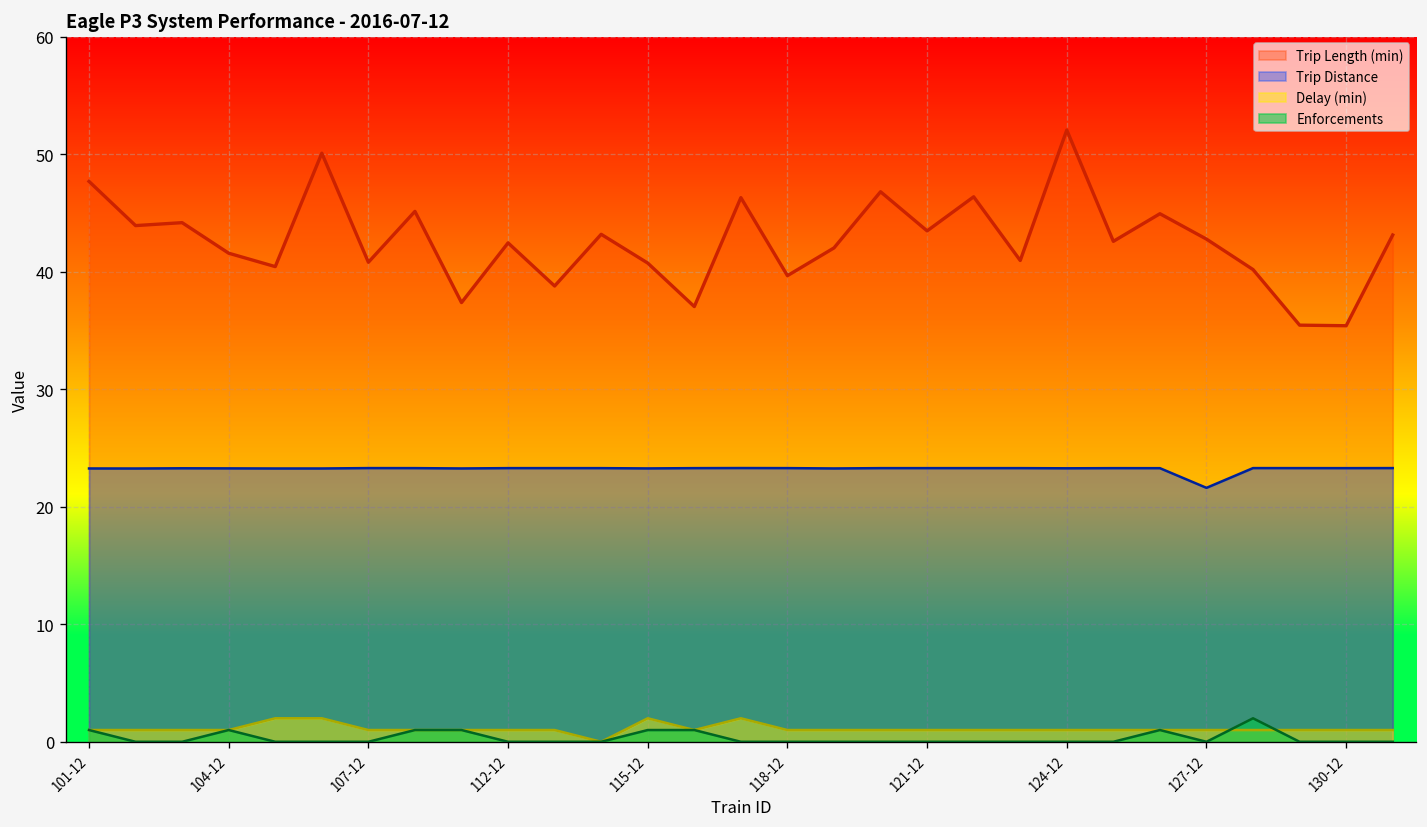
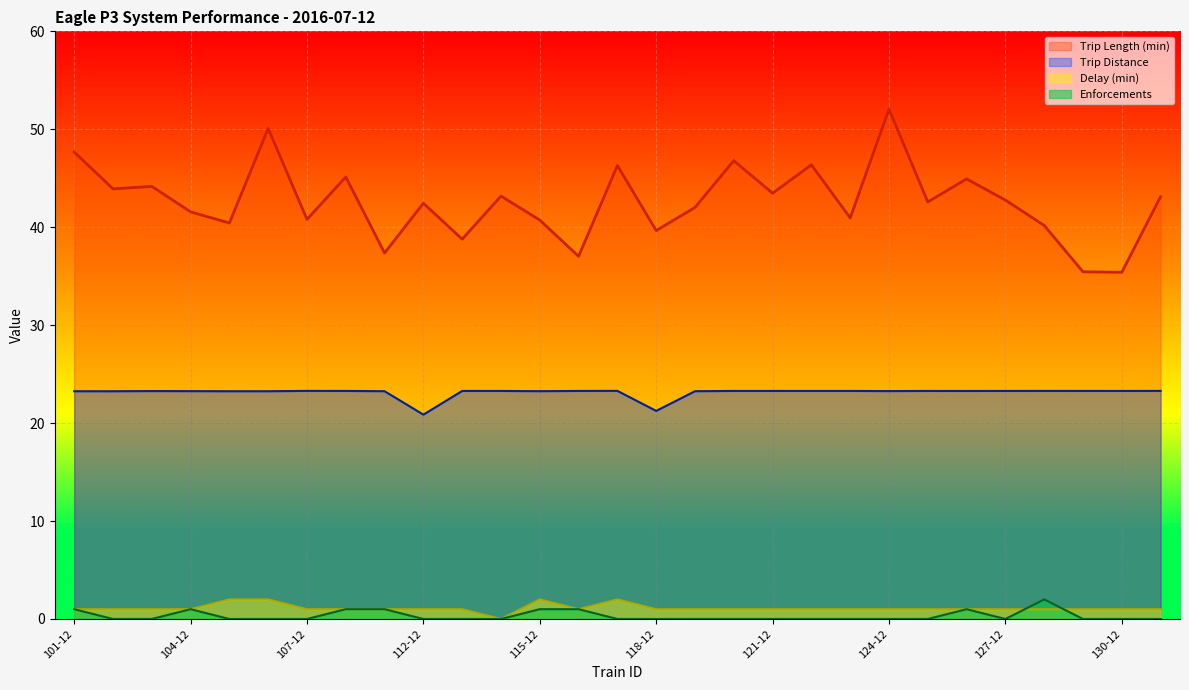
  {
    "Trip Length (min)": {
      "101-12": 48,
      "104-12": 42,
      "107-12": 41,
      "112-12": 42,
      "115-12": 41,
      "118-12": 40,
      "121-12": 43,
      "124-12": 52,
      "127-12": 43,
      "130-12": 35
    },
    "Trip Distance": {
      "101-12": 23,
      "104-12": 23,
      "107-12": 23,
-     "112-12": 23,
+     "112-12": 21,
      "115-12": 23,
-     "118-12": 23,
+     "118-12": 21,
      "121-12": 23,
      "124-12": 23,
-     "127-12": 22,
+     "127-12": 23,
      "130-12": 23
    },
    "Delay (min)": {
      "107-12": 1,
      "112-12": 1,
      "115-12": 2,
      "118-12": 1,
      "121-12": 1,
      "124-12": 1,
      "127-12": 1,
      "130-12": 1
    },
    "Enforcements": {
      "107-12": 0,
      "112-12": 0,
      "115-12": 1,
      "118-12": 0,
      "121-12": 0,
      "124-12": 0,
      "127-12": 0,
      "130-12": 0
    }
  }
